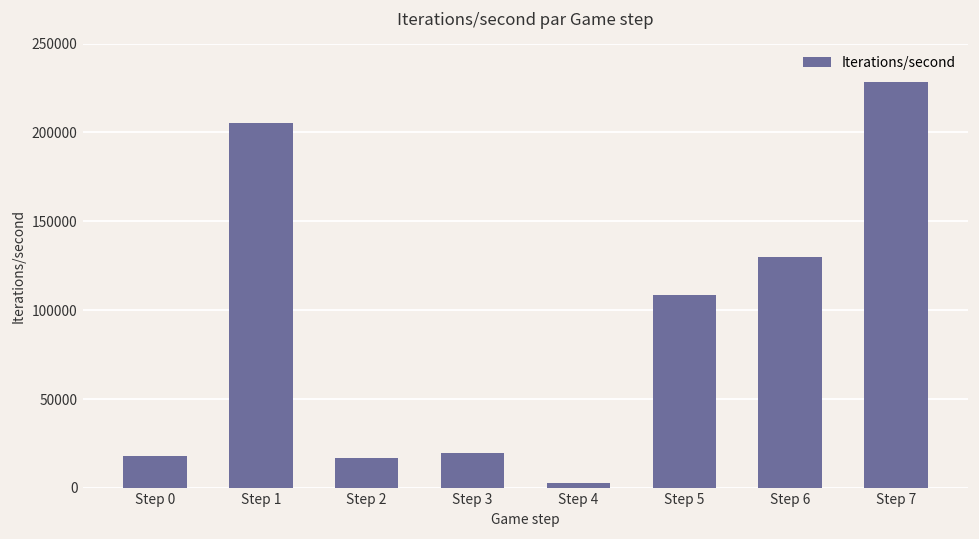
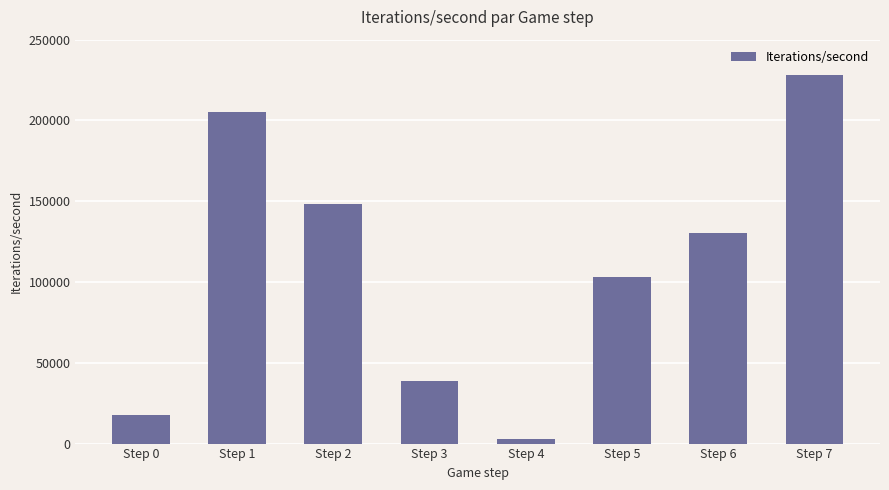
  {
    "Step 0": 18000,
    "Step 1": 205000,
-   "Step 2": 17000,
-   "Step 3": 20000,
+   "Step 2": 149000,
+   "Step 3": 39000,
    "Step 4": 3000,
-   "Step 5": 108000,
+   "Step 5": 103000,
    "Step 6": 130000,
    "Step 7": 228000
  }
